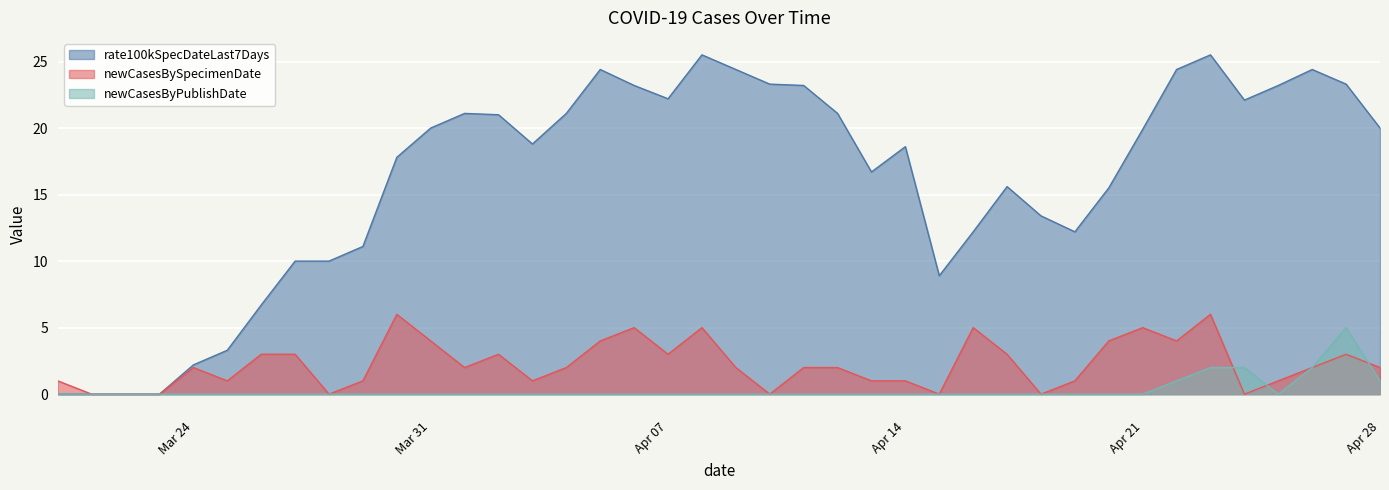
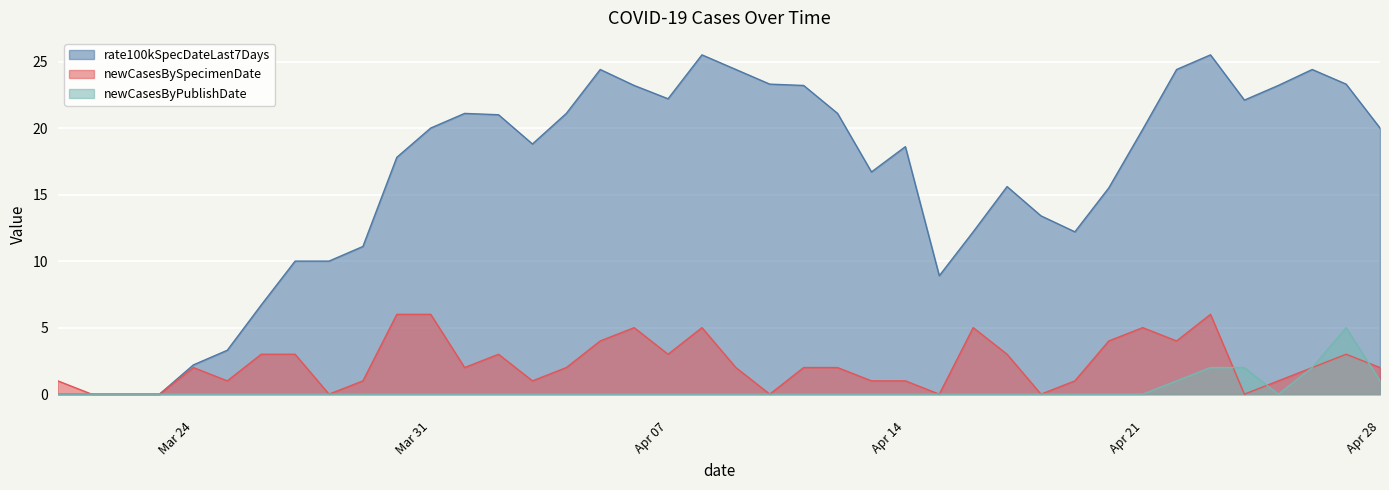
  {
    "rate100kSpecDateLast7Days": {
      "Mar 24": 2.2,
      "Mar 31": 20,
      "Apr 07": 22.2,
      "Apr 14": 18.6,
      "Apr 21": 20,
      "Apr 28": 20
    },
    "newCasesBySpecimenDate": {
      "Mar 24": 2,
-     "Mar 31": 4,
+     "Mar 31": 6,
      "Apr 07": 3,
      "Apr 14": 1,
      "Apr 21": 5,
      "Apr 28": 2
    },
    "newCasesByPublishDate": {
      "Mar 24": 0,
      "Mar 31": 0,
      "Apr 07": 0,
      "Apr 14": 0,
      "Apr 21": 0,
      "Apr 28": 1
    }
  }
